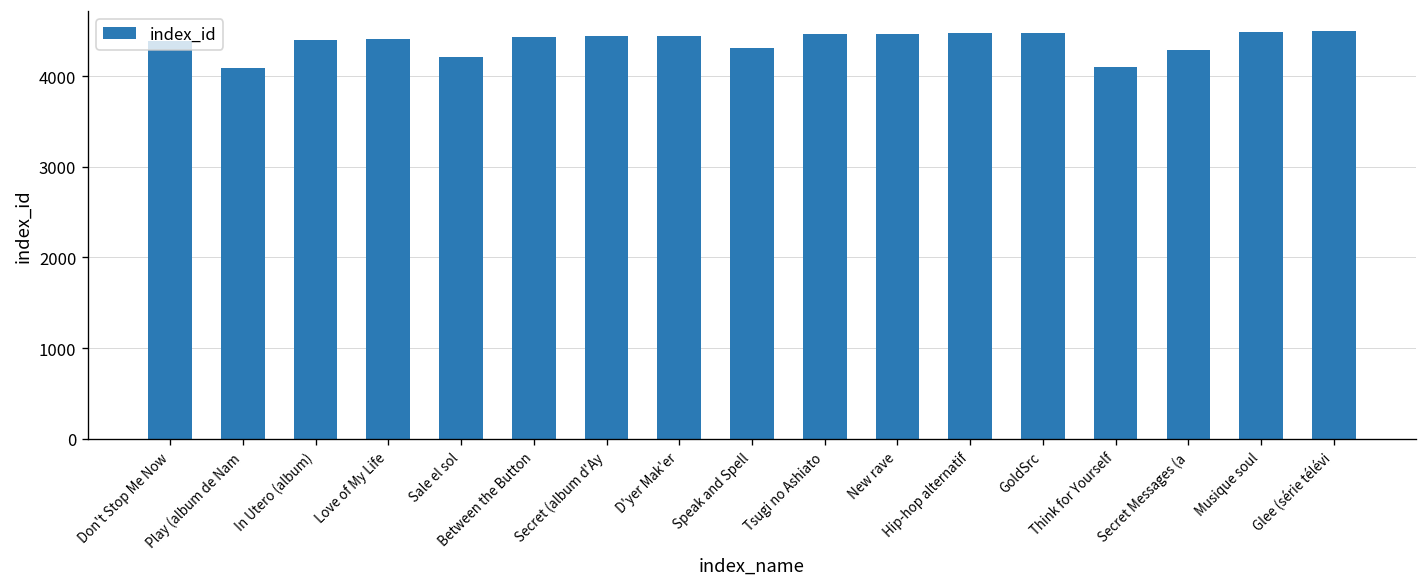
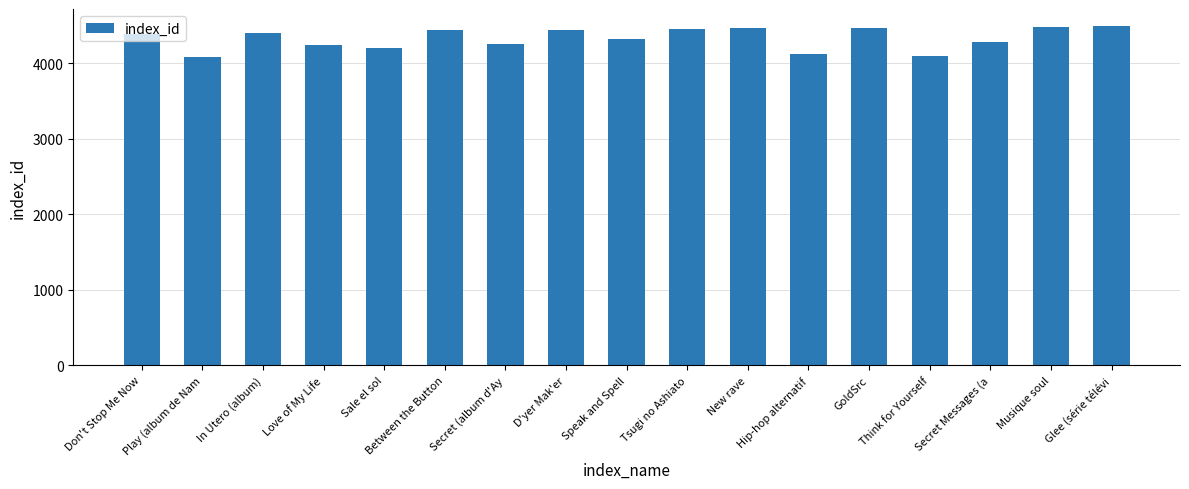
  {
    "Play (album de Nam": 4100,
    "In Utero (album)": 4400,
-   "Love of My Life": 4400,
+   "Love of My Life": 4200,
    "Sale el sol": 4200,
    "Between the Button": 4400,
-   "Secret (album d'Ay": 4400,
+   "Secret (album d'Ay": 4300,
    "D'yer Mak'er": 4400,
    "Speak and Spell": 4300,
    "Tsugi no Ashiato": 4500,
    "New rave": 4500,
-   "Hip-hop alternatif": 4500,
+   "Hip-hop alternatif": 4100,
    "GoldSrc": 4500,
    "Think for Yourself": 4100,
    "Secret Messages (a": 4300,
    "Musique soul": 4500,
    "Glee (série télévi": 4500
  }
